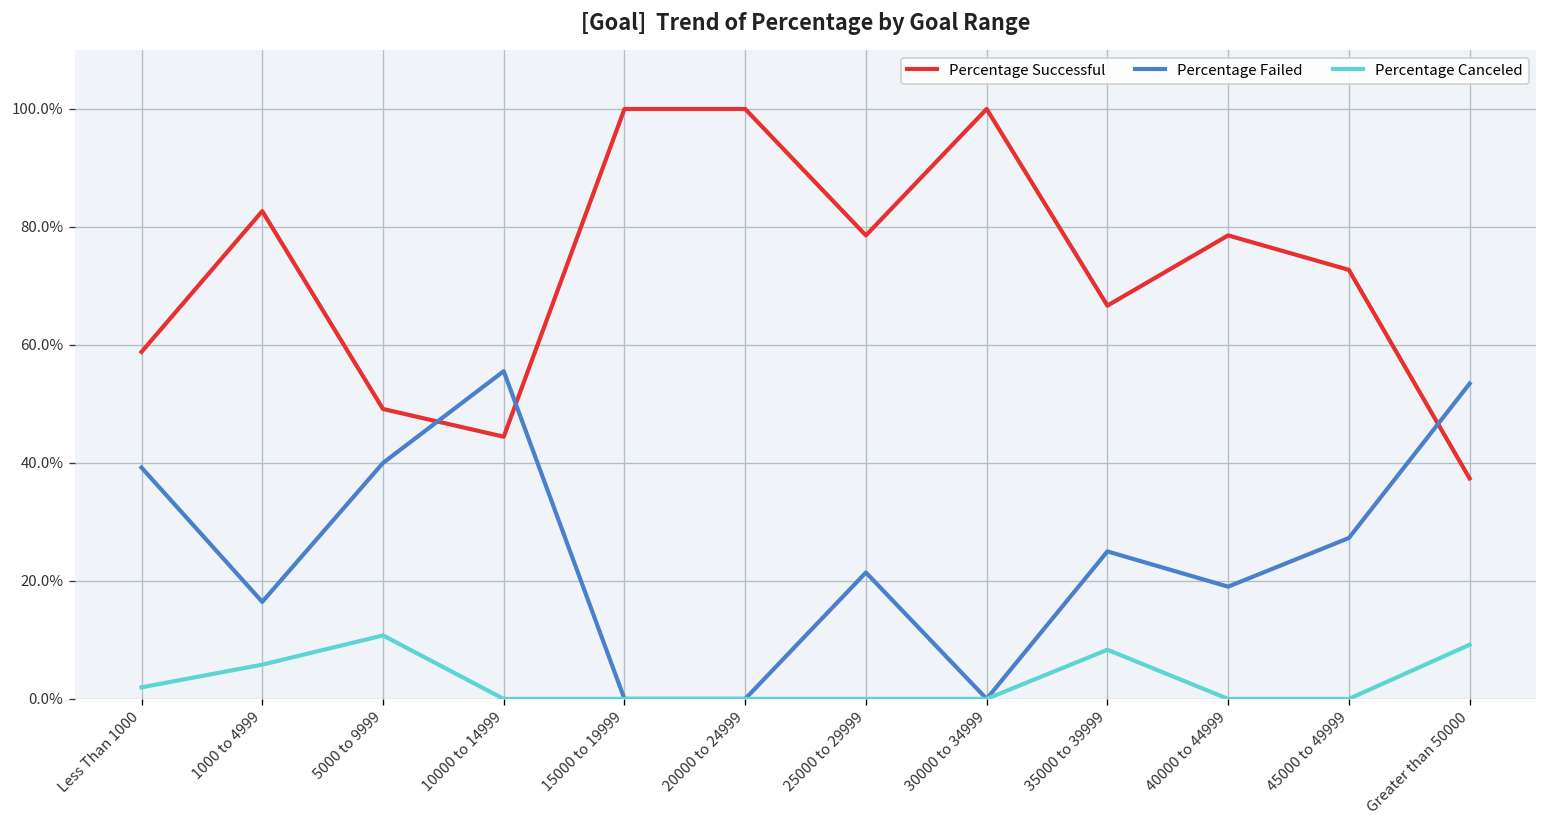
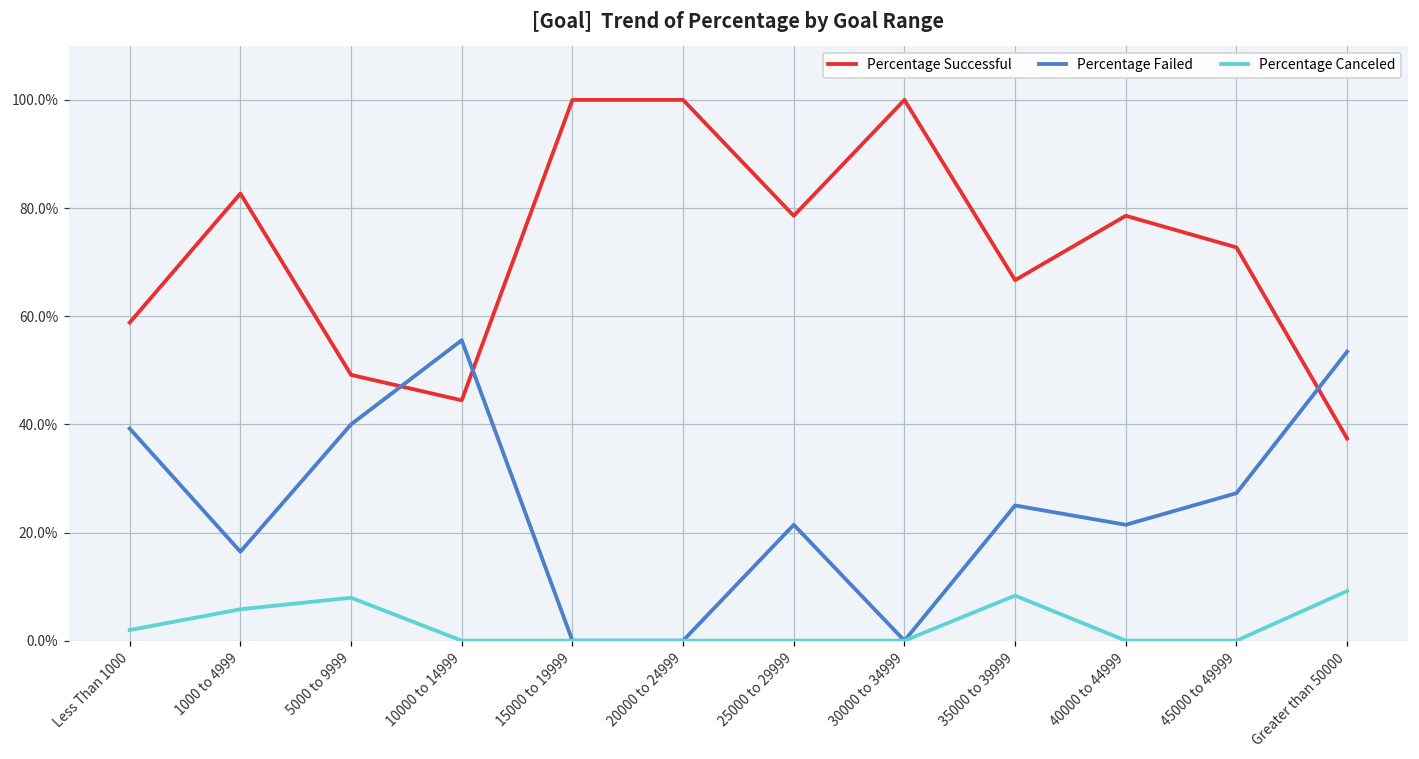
  {
    "Percentage Successful": {
      "Less Than 1000": "59%",
      "1000 to 4999": "83%",
      "5000 to 9999": "49%",
      "10000 to 14999": "44%",
      "15000 to 19999": "100%",
      "20000 to 24999": "100%",
      "25000 to 29999": "79%",
      "30000 to 34999": "100%",
      "35000 to 39999": "67%",
      "40000 to 44999": "79%",
      "45000 to 49999": "73%",
      "Greater than 50000": "37%"
    },
    "Percentage Failed": {
      "Less Than 1000": "39%",
      "1000 to 4999": "16%",
      "5000 to 9999": "40%",
      "10000 to 14999": "56%",
      "25000 to 29999": "21%",
      "35000 to 39999": "25%",
-     "40000 to 44999": "19%",
+     "40000 to 44999": "21%",
      "45000 to 49999": "27%",
      "Greater than 50000": "53%"
    },
    "Percentage Canceled": {
      "Less Than 1000": "2%",
      "1000 to 4999": "6%",
-     "5000 to 9999": "11%",
+     "5000 to 9999": "8%",
      "10000 to 14999": "0%",
      "25000 to 29999": "0%",
      "35000 to 39999": "8%",
      "40000 to 44999": "0%",
      "45000 to 49999": "0%",
      "Greater than 50000": "9%"
    }
  }
